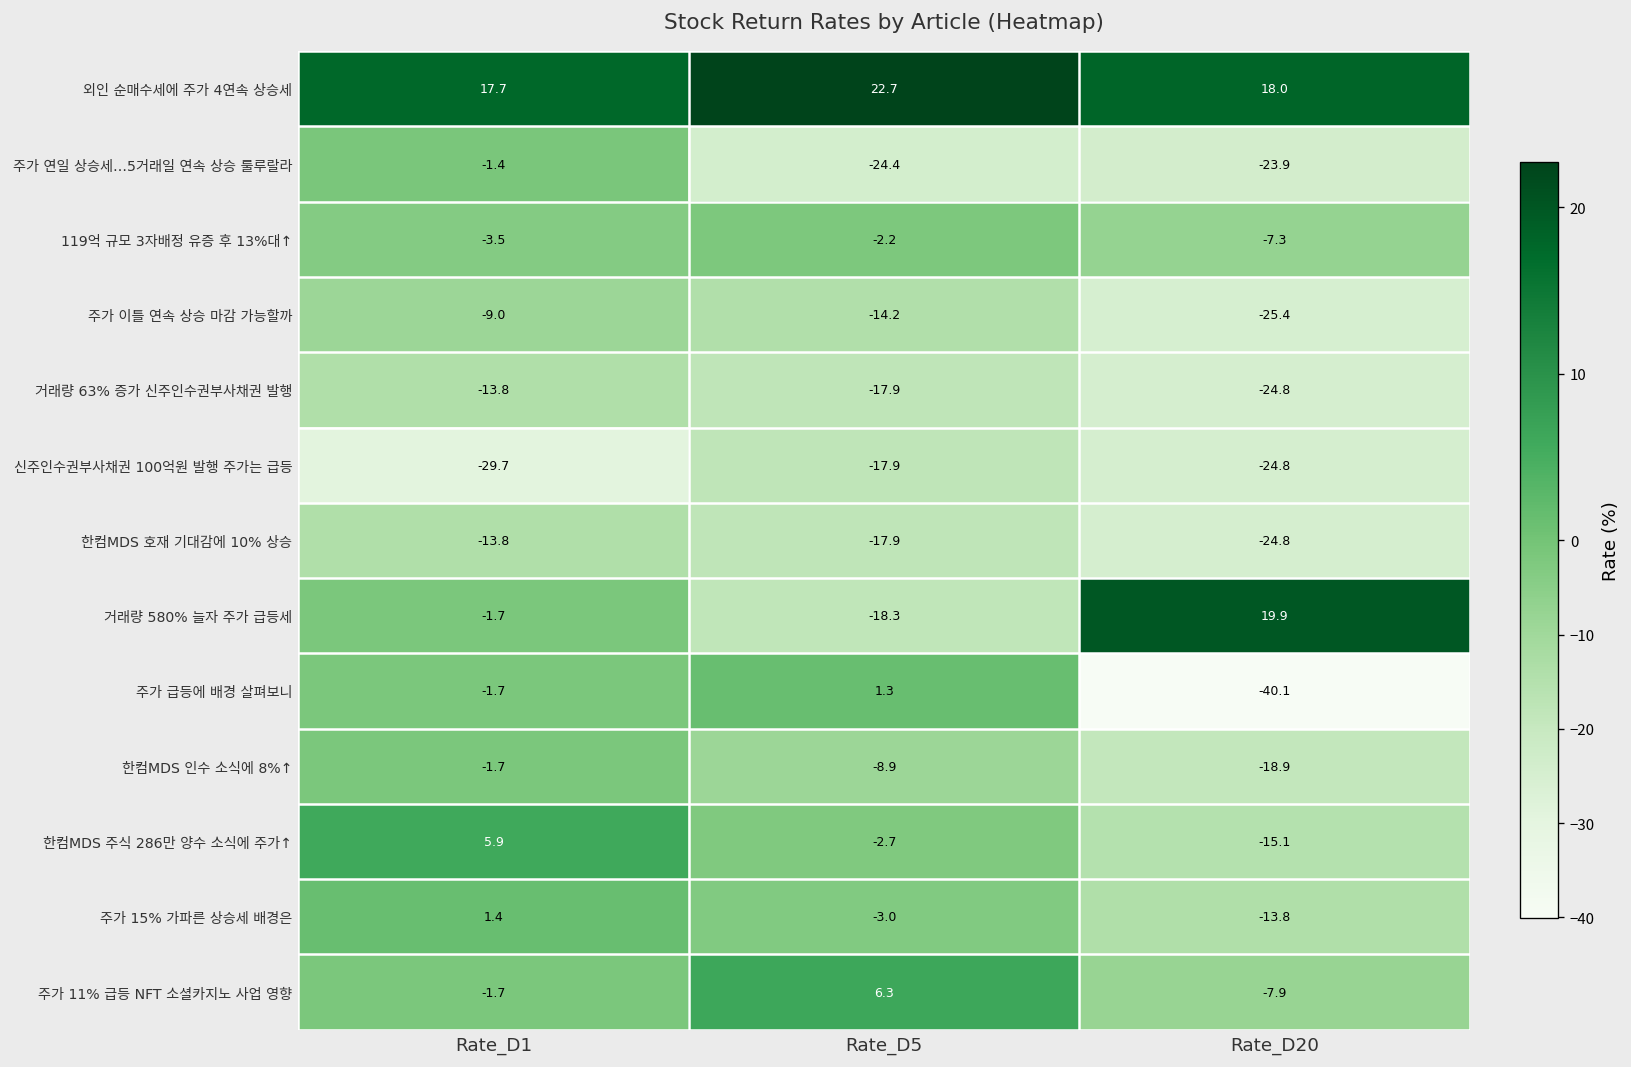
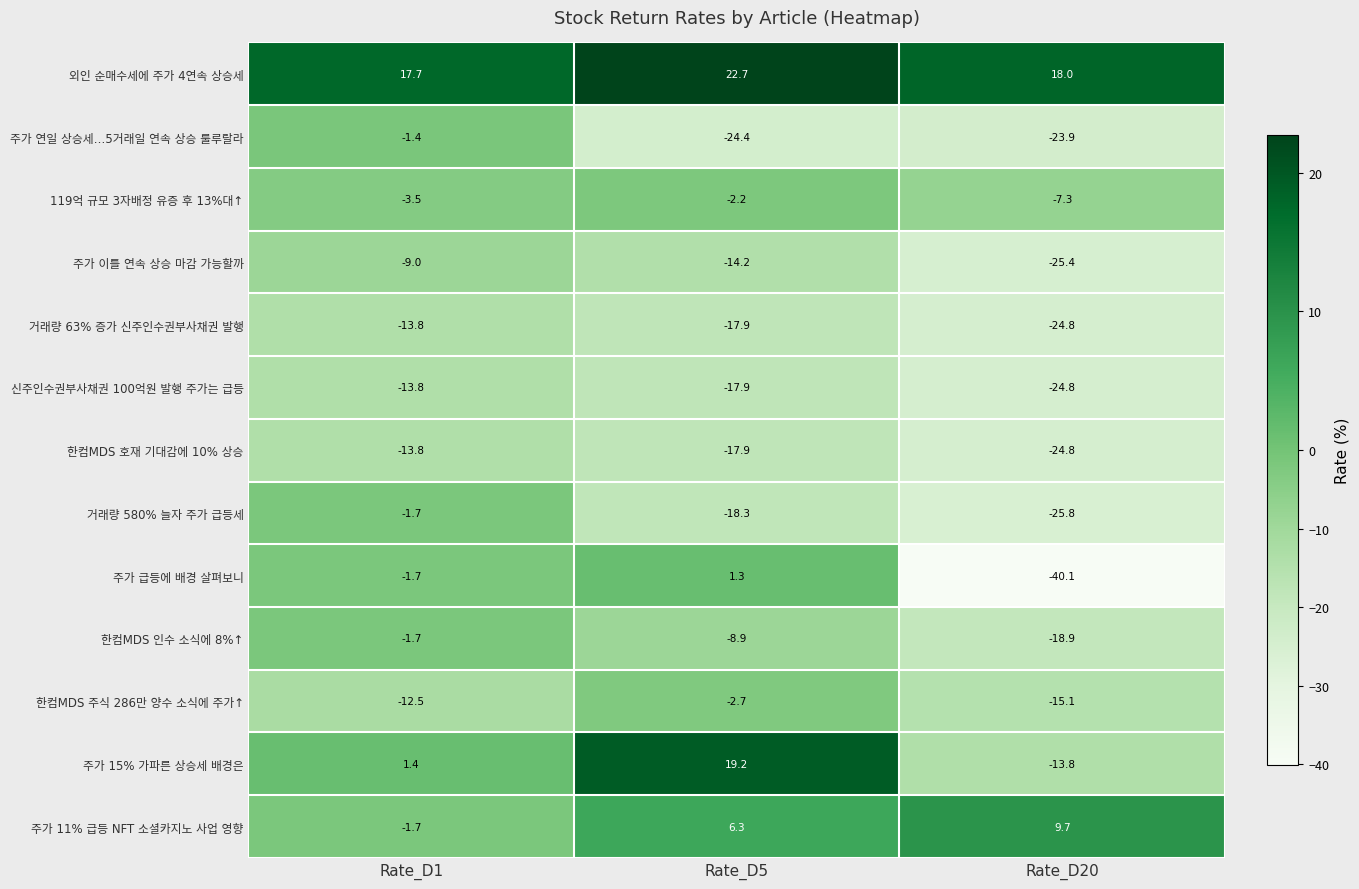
  {
    "외인 순매수세에 주가 4연속 상승세": {
      "Rate_D1": 17.7,
      "Rate_D5": 22.7,
      "Rate_D20": 18.0
    },
    "주가 연일 상승세…5거래일 연속 상승 룰루랄라": {
      "Rate_D1": -1.4,
      "Rate_D5": -24.4,
      "Rate_D20": -23.9
    },
    "119억 규모 3자배정 유증 후 13%대↑": {
      "Rate_D1": -3.5,
      "Rate_D5": -2.2,
      "Rate_D20": -7.3
    },
    "주가 이틀 연속 상승 마감 가능할까": {
      "Rate_D1": -9.0,
      "Rate_D5": -14.2,
      "Rate_D20": -25.4
    },
    "거래량 63% 증가 신주인수권부사채권 발행": {
      "Rate_D1": -13.8,
      "Rate_D5": -17.9,
      "Rate_D20": -24.8
    },
    "신주인수권부사채권 100억원 발행 주가는 급등": {
-     "Rate_D1": -29.7,
+     "Rate_D1": -13.8,
      "Rate_D5": -17.9,
      "Rate_D20": -24.8
    },
    "한컴MDS 호재 기대감에 10% 상승": {
      "Rate_D1": -13.8,
      "Rate_D5": -17.9,
      "Rate_D20": -24.8
    },
    "거래량 580% 늘자 주가 급등세": {
      "Rate_D1": -1.7,
      "Rate_D5": -18.3,
-     "Rate_D20": 19.9
+     "Rate_D20": -25.8
    },
    "주가 급등에 배경 살펴보니": {
      "Rate_D1": -1.7,
      "Rate_D5": 1.3,
      "Rate_D20": -40.1
    },
    "한컴MDS 인수 소식에 8%↑": {
      "Rate_D1": -1.7,
      "Rate_D5": -8.9,
      "Rate_D20": -18.9
    },
    "한컴MDS 주식 286만 양수 소식에 주가↑": {
-     "Rate_D1": 5.9,
+     "Rate_D1": -12.5,
      "Rate_D5": -2.7,
      "Rate_D20": -15.1
    },
    "주가 15% 가파른 상승세 배경은": {
      "Rate_D1": 1.4,
-     "Rate_D5": -3.0,
+     "Rate_D5": 19.2,
      "Rate_D20": -13.8
    },
    "주가 11% 급등 NFT 소셜카지노 사업 영향": {
      "Rate_D1": -1.7,
      "Rate_D5": 6.3,
-     "Rate_D20": -7.9
+     "Rate_D20": 9.7
    }
  }
